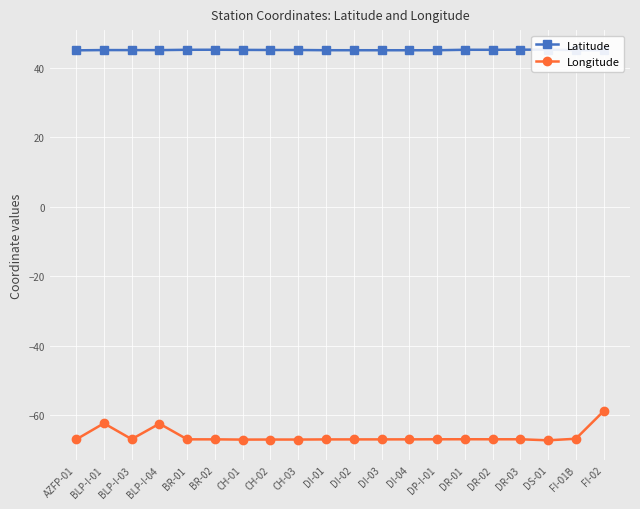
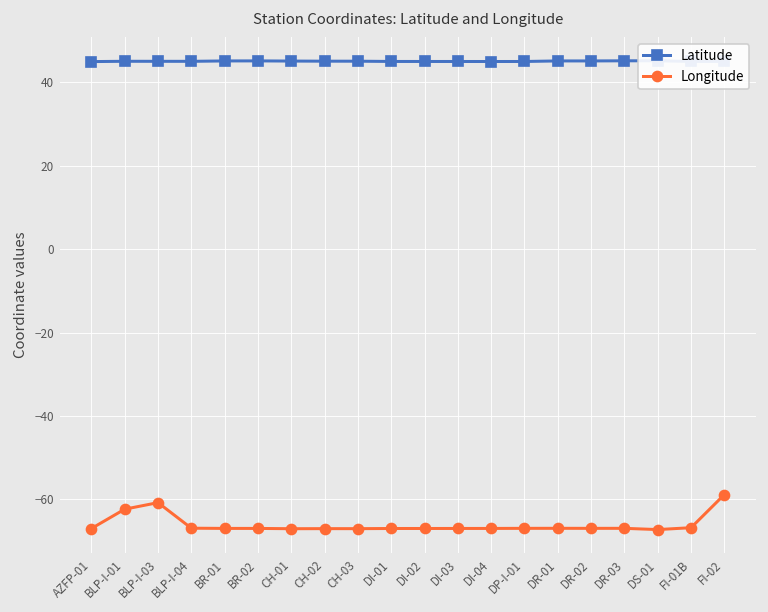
  {
    "Latitude": {
      "AZFP-01": 45,
      "BLP-I-01": 45,
      "BLP-I-03": 45,
      "BLP-I-04": 45,
      "BR-01": 45,
      "BR-02": 45,
      "CH-01": 45,
      "CH-02": 45,
      "CH-03": 45,
      "DI-01": 45,
      "DI-02": 45,
      "DI-03": 45,
      "DI-04": 45,
      "DP-I-01": 45,
      "DR-01": 45,
      "DR-02": 45,
      "DR-03": 45
    },
    "Longitude": {
      "AZFP-01": -67,
      "BLP-I-01": -62,
-     "BLP-I-03": -67,
-     "BLP-I-04": -62,
+     "BLP-I-03": -61,
+     "BLP-I-04": -67,
      "BR-01": -67,
      "BR-02": -67,
      "CH-01": -67,
      "CH-02": -67,
      "CH-03": -67,
      "DI-01": -67,
      "DI-02": -67,
      "DI-03": -67,
      "DI-04": -67,
      "DP-I-01": -67,
      "DR-01": -67,
      "DR-02": -67,
      "DR-03": -67,
      "DS-01": -67,
      "FI-01B": -67,
      "FI-02": -59
    }
  }
